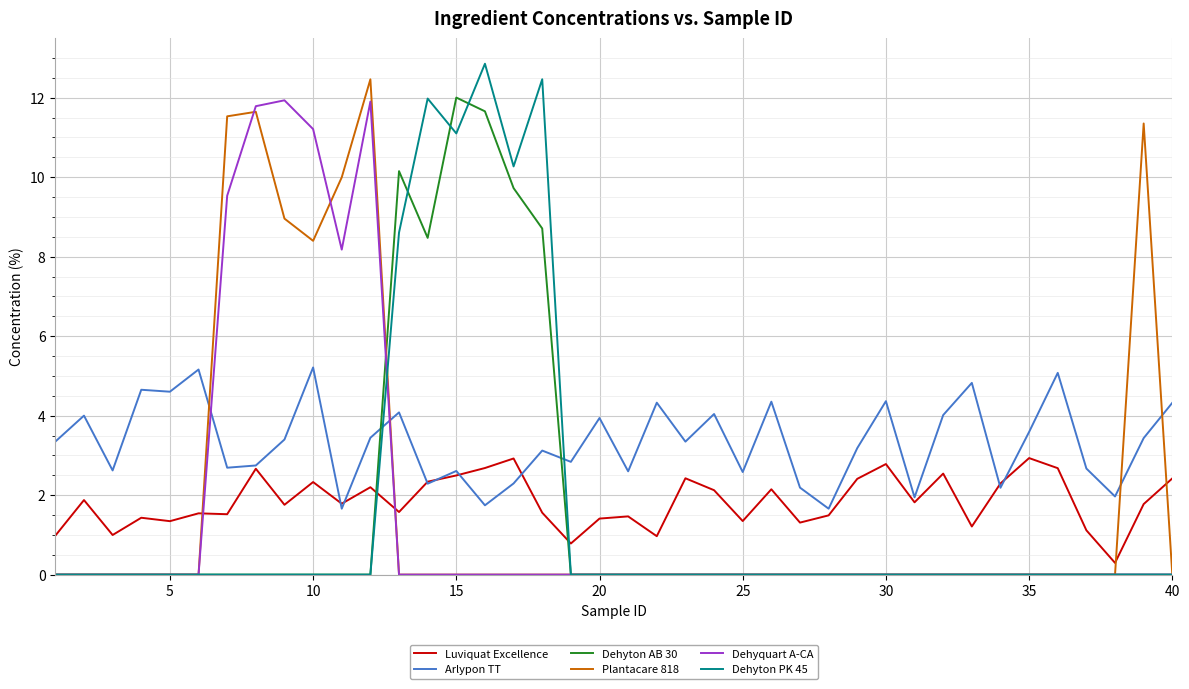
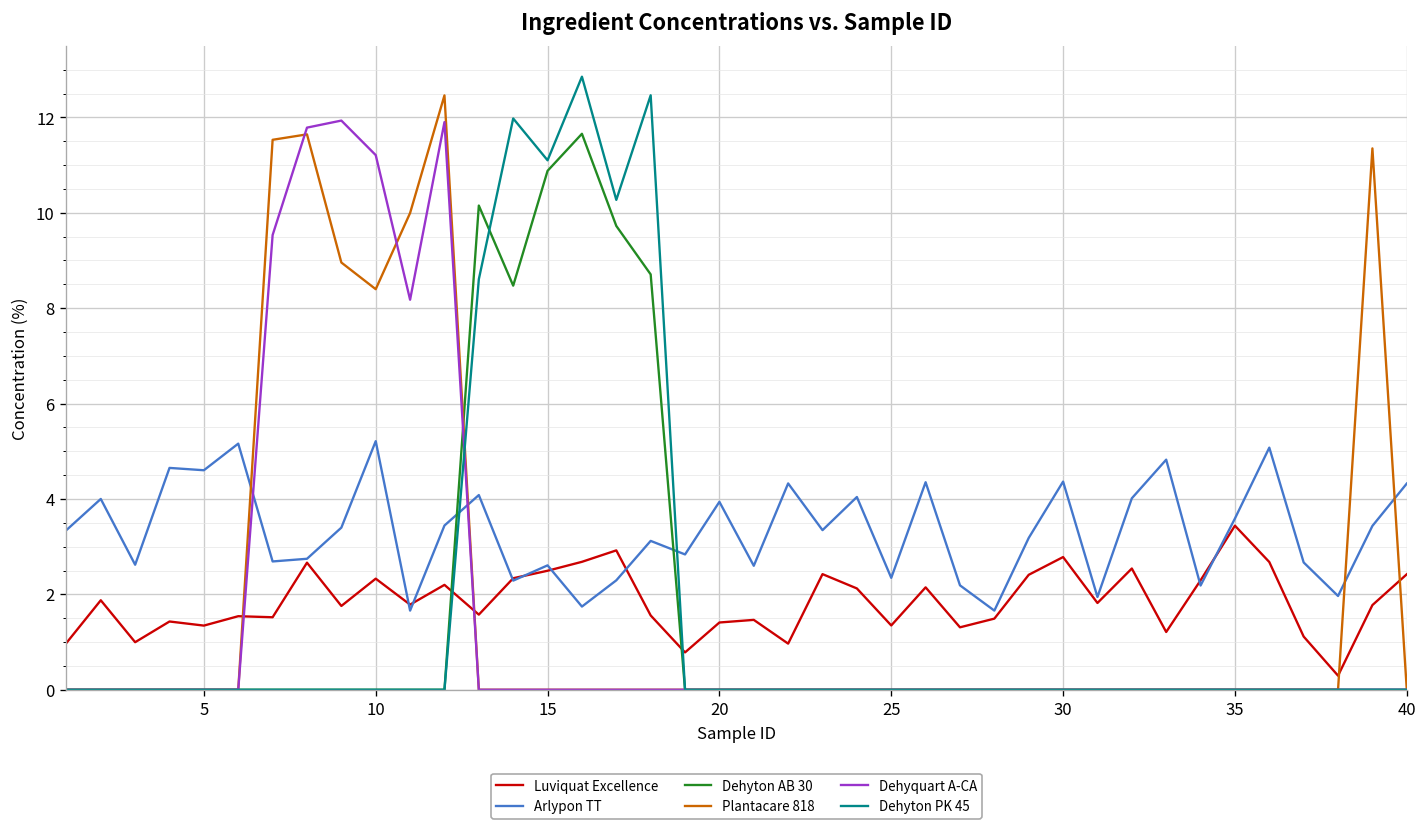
  {
    "Luviquat Excellence": {
      "5": 1.3,
      "10": 2.3,
      "15": 2.5,
      "20": 1.4,
      "25": 1.3,
      "30": 2.8,
-     "35": 2.9,
+     "35": 3.4,
      "40": 2.4
    },
    "Arlypon TT": {
      "5": 4.6,
      "10": 5.2,
      "15": 2.6,
      "20": 3.9,
-     "25": 2.6,
+     "25": 2.3,
      "30": 4.4,
      "35": 3.6,
      "40": 4.3
    },
    "Dehyton AB 30": {
-     "15": 12.0
+     "15": 10.9
    },
    "Plantacare 818": {
      "10": 8.4
    },
    "Dehyquart A-CA": {
      "10": 11.2
    },
    "Dehyton PK 45": {
      "15": 11.1
    }
  }
